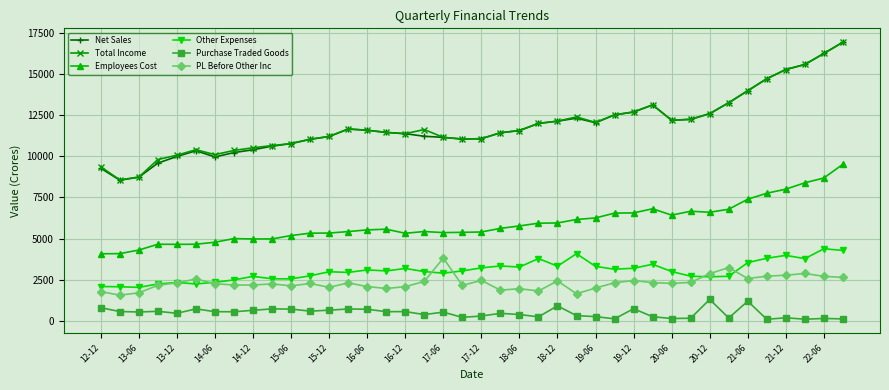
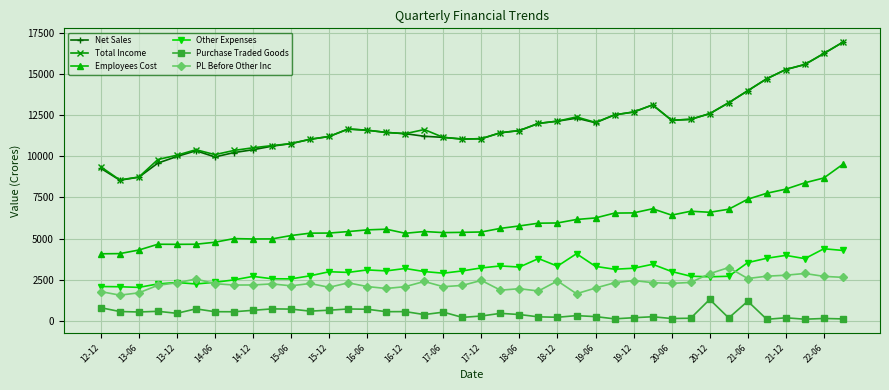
  {
    "Purchase Traded Goods": {
      "12-12": 800,
      "13-06": 500,
      "13-12": 500,
      "14-06": 600,
      "14-12": 600,
      "15-06": 700,
      "15-12": 600,
      "16-06": 700,
      "16-12": 600,
      "17-06": 500,
      "17-12": 300,
      "18-06": 400,
-     "18-12": 900,
+     "18-12": 200,
      "19-06": 300,
-     "19-12": 700,
+     "19-12": 200,
      "20-06": 100,
      "20-12": 1300,
      "21-06": 1200,
      "21-12": 200,
      "22-06": 100
    },
    "PL Before Other Inc": {
      "12-12": 1800,
      "13-06": 1700,
      "14-12": 2200,
      "15-06": 2100,
      "15-12": 2000,
      "16-06": 2100,
      "16-12": 2100,
-     "17-06": 3800,
+     "17-06": 2100,
      "17-12": 2500,
      "18-06": 1900,
      "18-12": 2400,
      "19-06": 2000,
      "19-12": 2400,
      "20-06": 2300,
      "20-12": 2900,
      "21-06": 2600,
      "21-12": 2800,
      "22-06": 2700
    }
  }
